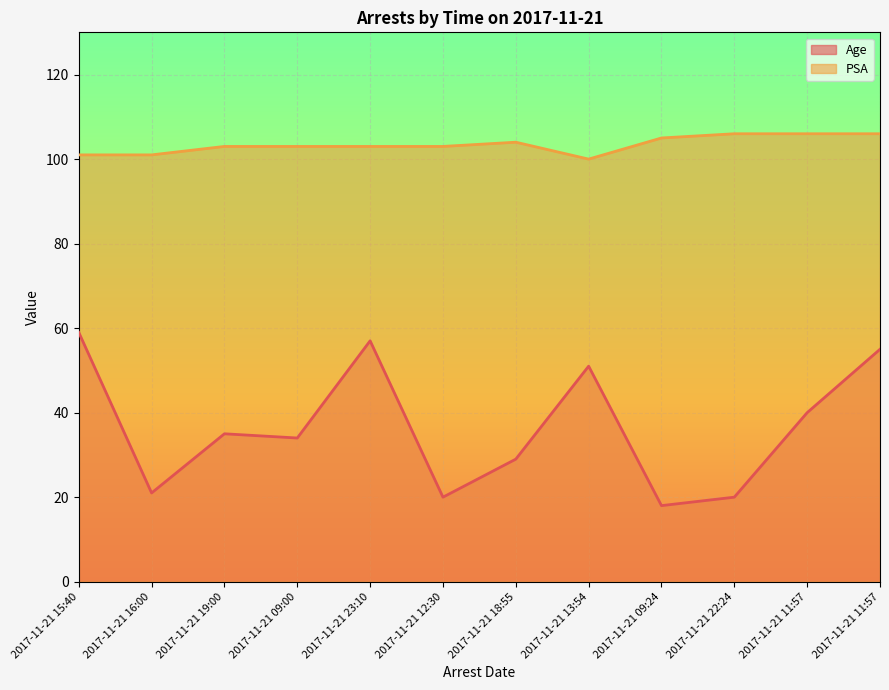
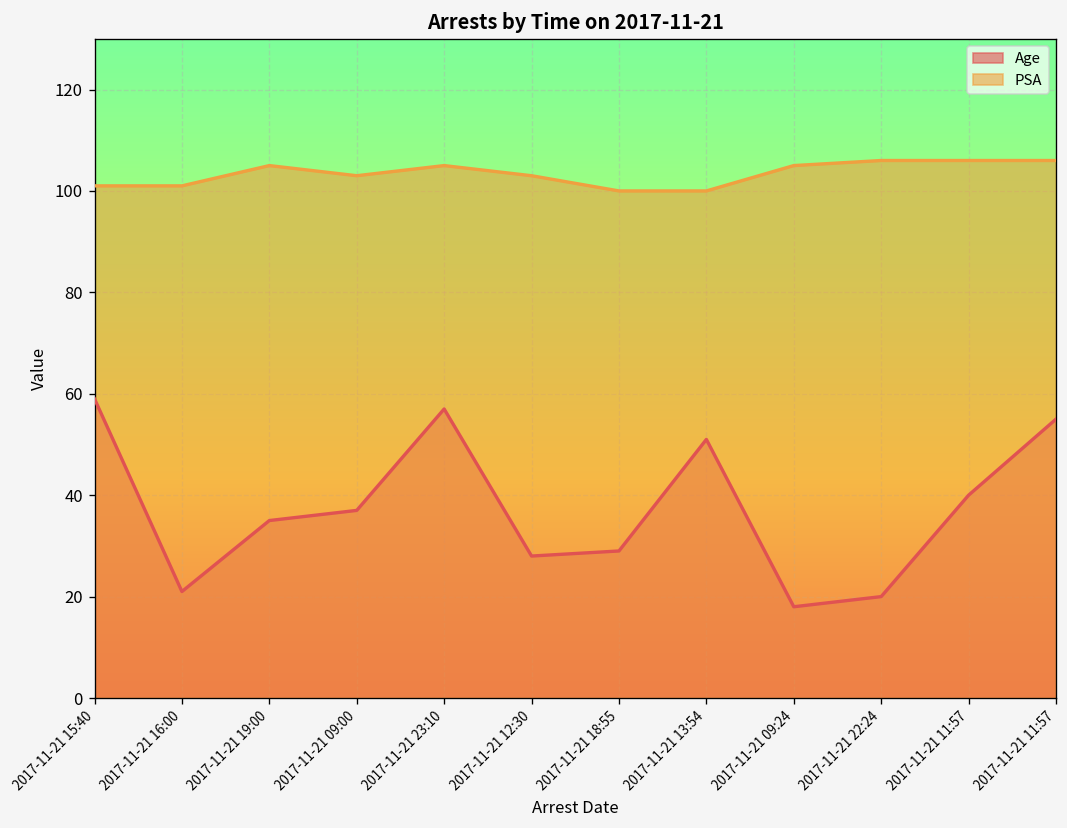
  {
    "Age": {
      "2017-11-21 15:40": 59,
      "2017-11-21 16:00": 21,
      "2017-11-21 19:00": 35,
-     "2017-11-21 09:00": 34,
+     "2017-11-21 09:00": 37,
      "2017-11-21 23:10": 57,
-     "2017-11-21 12:30": 20,
+     "2017-11-21 12:30": 28,
      "2017-11-21 18:55": 29,
      "2017-11-21 13:54": 51,
      "2017-11-21 09:24": 18,
      "2017-11-21 22:24": 20
    },
    "PSA": {
      "2017-11-21 15:40": 101,
      "2017-11-21 16:00": 101,
-     "2017-11-21 19:00": 103,
+     "2017-11-21 19:00": 105,
      "2017-11-21 09:00": 103,
-     "2017-11-21 23:10": 103,
+     "2017-11-21 23:10": 105,
      "2017-11-21 12:30": 103,
-     "2017-11-21 18:55": 104,
+     "2017-11-21 18:55": 100,
      "2017-11-21 13:54": 100,
      "2017-11-21 09:24": 105,
      "2017-11-21 22:24": 106
    }
  }
